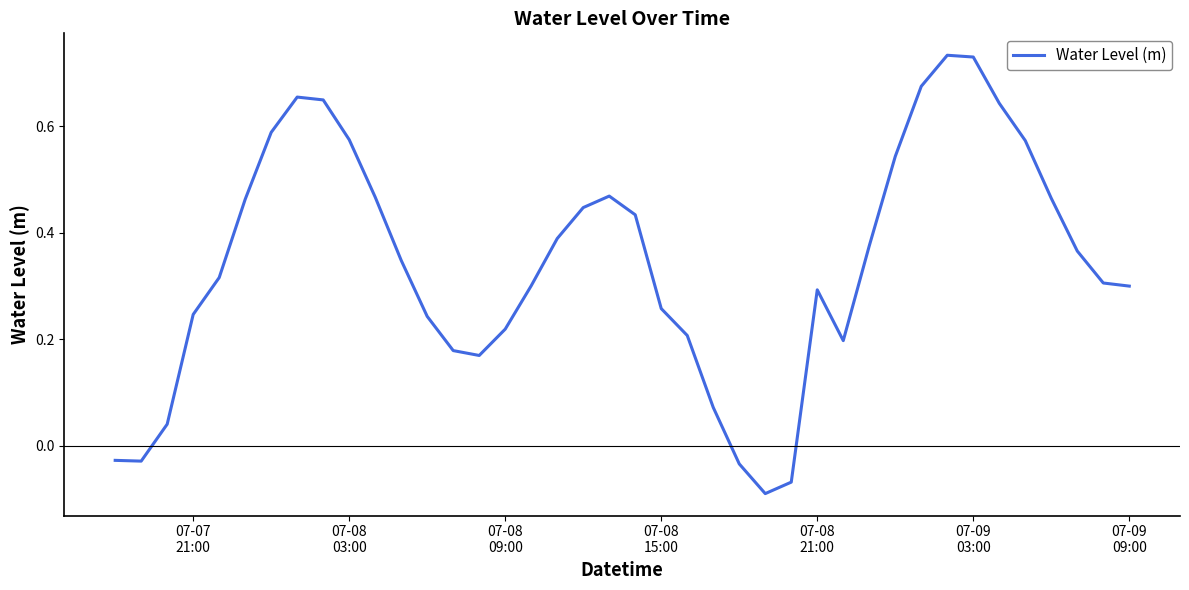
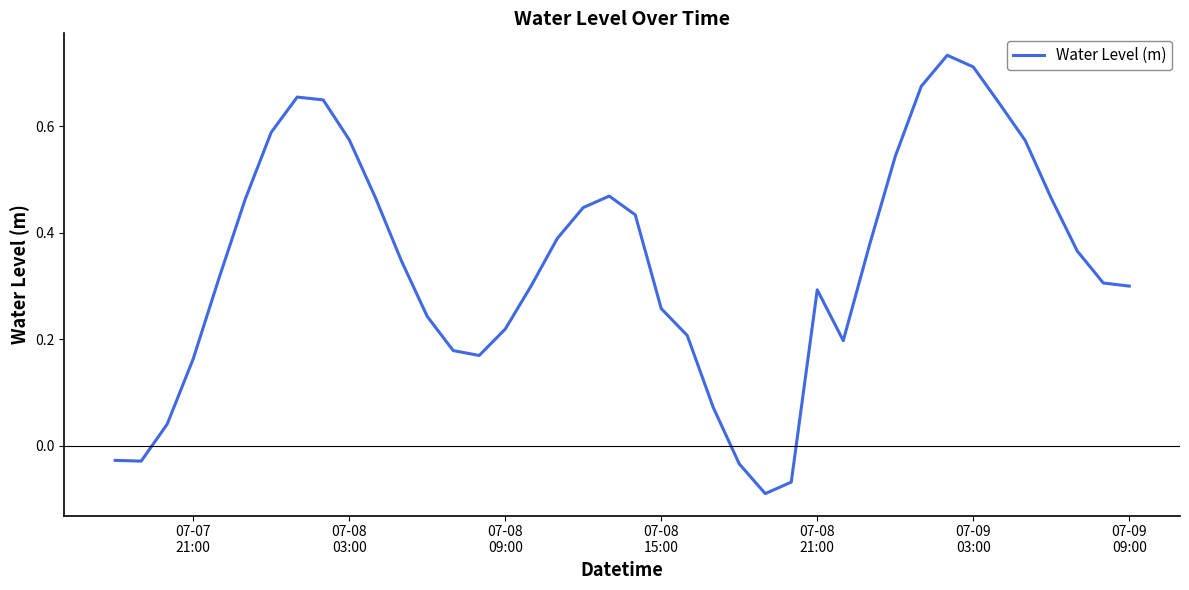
  {
-   "07-07 21:00": 0.25,
+   "07-07 21:00": 0.16,
    "07-08 03:00": 0.57,
    "07-08 09:00": 0.22,
    "07-08 15:00": 0.26,
    "07-08 21:00": 0.29,
-   "07-09 03:00": 0.73,
+   "07-09 03:00": 0.71,
    "07-09 09:00": 0.30
  }
